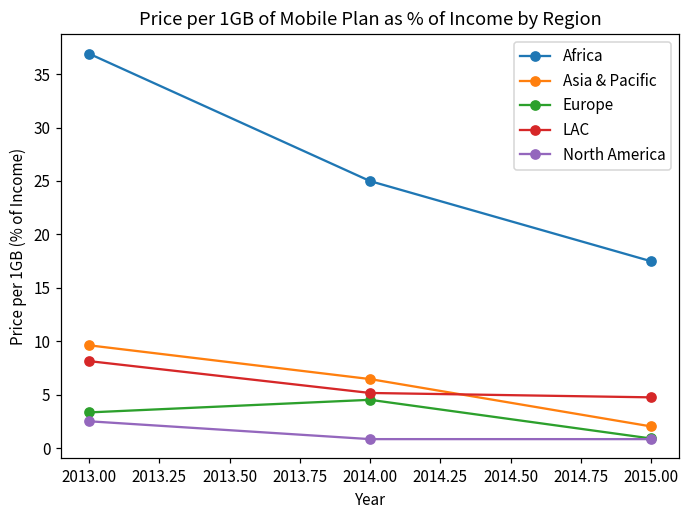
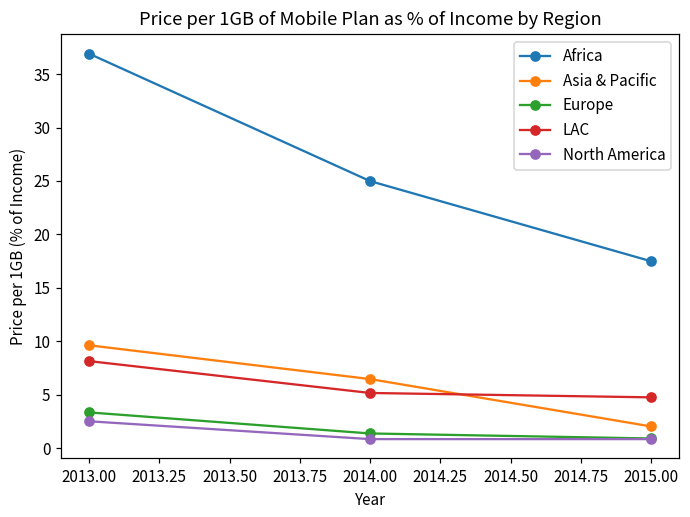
  {
    "Africa": {
      "2013.00": 37,
      "2014.00": 25,
      "2015.00": 17
    },
    "Asia & Pacific": {
      "2013.00": 10,
      "2014.00": 6,
      "2015.00": 2
    },
    "Europe": {
      "2013.00": 3,
-     "2014.00": 5
+     "2014.00": 1
    },
    "LAC": {
      "2013.00": 8,
      "2014.00": 5,
      "2015.00": 5
    },
    "North America": {
      "2013.00": 3,
      "2014.00": 1
    }
  }
